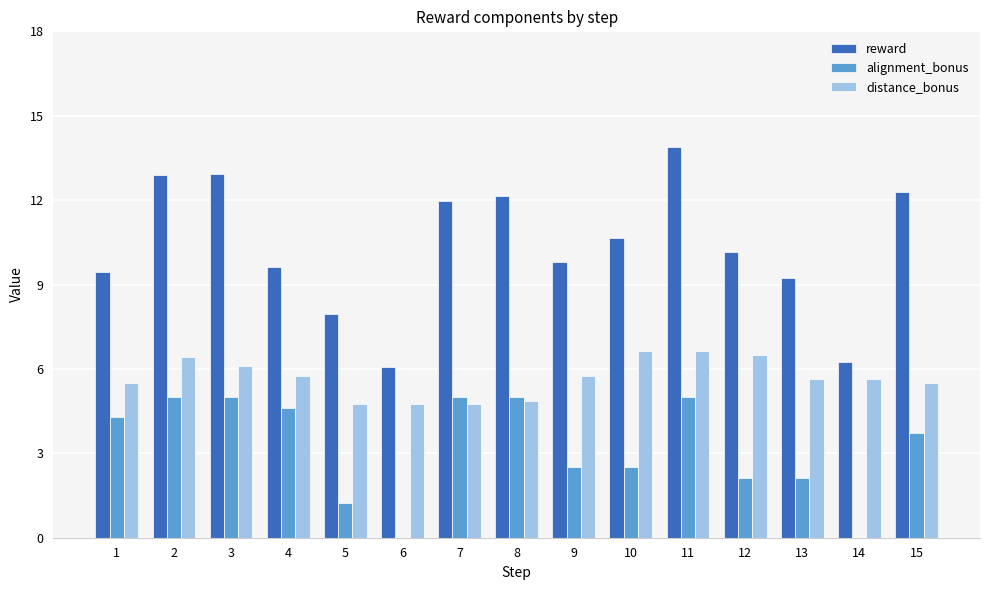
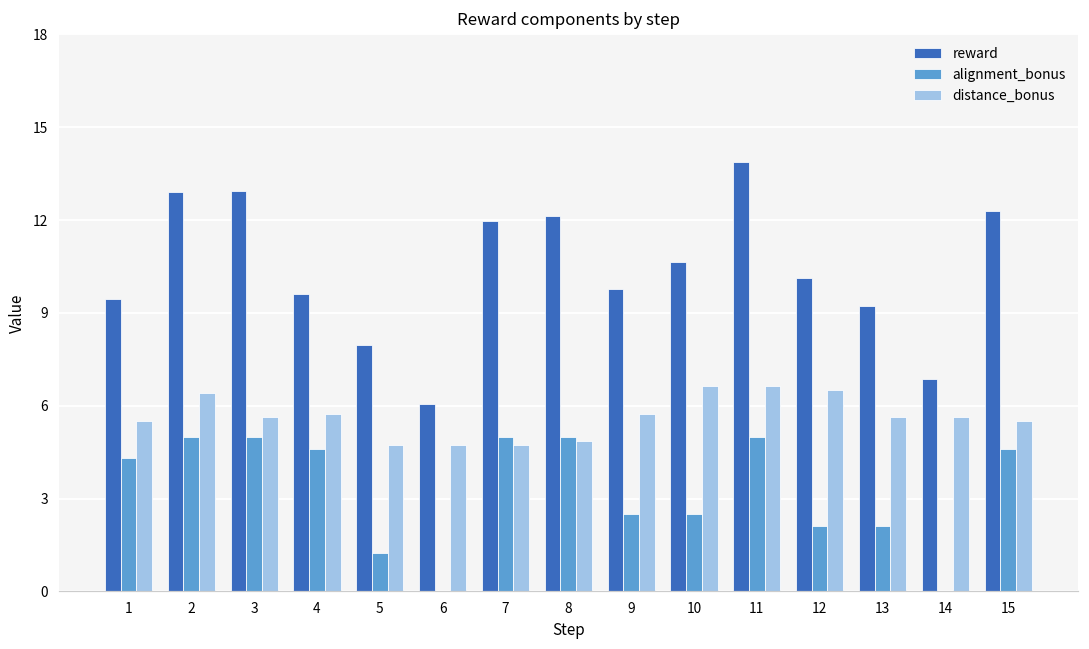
  {
    "reward": {
      "1": 9.5,
      "2": 12.9,
      "3": 12.9,
      "4": 9.6,
      "5": 8.0,
      "6": 6.1,
      "7": 12.0,
      "8": 12.1,
      "9": 9.8,
      "10": 10.7,
      "11": 13.9,
      "12": 10.1,
      "13": 9.2,
-     "14": 6.3,
+     "14": 6.9,
      "15": 12.3
    },
    "alignment_bonus": {
      "1": 4.3,
      "2": 5.0,
      "3": 5.0,
      "4": 4.6,
      "5": 1.3,
      "6": 0.0,
      "7": 5.0,
      "8": 5.0,
      "9": 2.5,
      "10": 2.5,
      "11": 5.0,
      "12": 2.1,
      "13": 2.1,
      "14": 0.0,
-     "15": 3.7
+     "15": 4.6
    },
    "distance_bonus": {
      "1": 5.5,
      "2": 6.4,
-     "3": 6.1,
+     "3": 5.6,
      "4": 5.8,
      "5": 4.8,
      "6": 4.8,
      "7": 4.8,
      "8": 4.9,
      "9": 5.8,
      "10": 6.6,
      "11": 6.6,
      "12": 6.5,
      "13": 5.6,
      "14": 5.6,
      "15": 5.5
    }
  }
